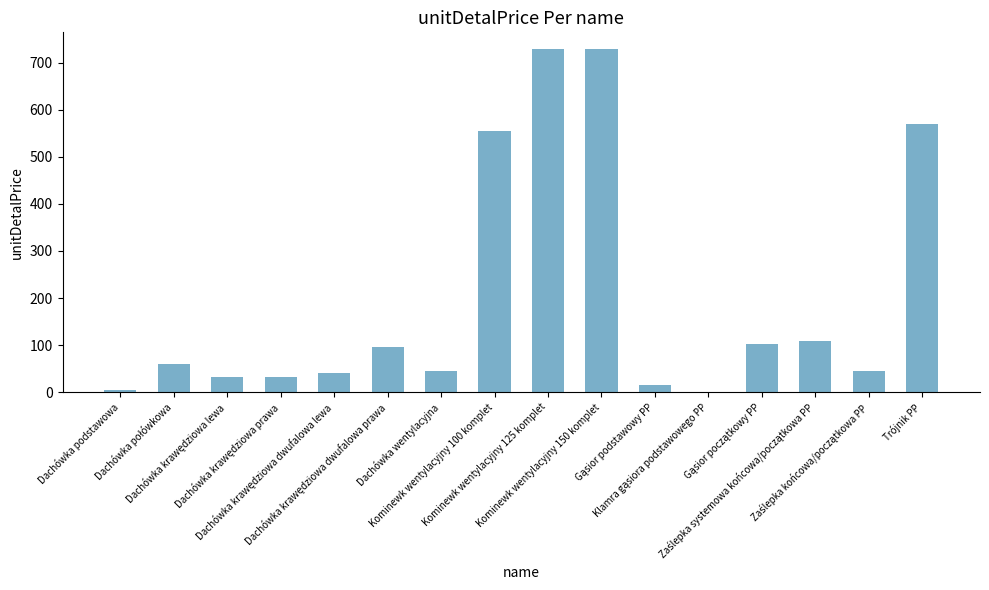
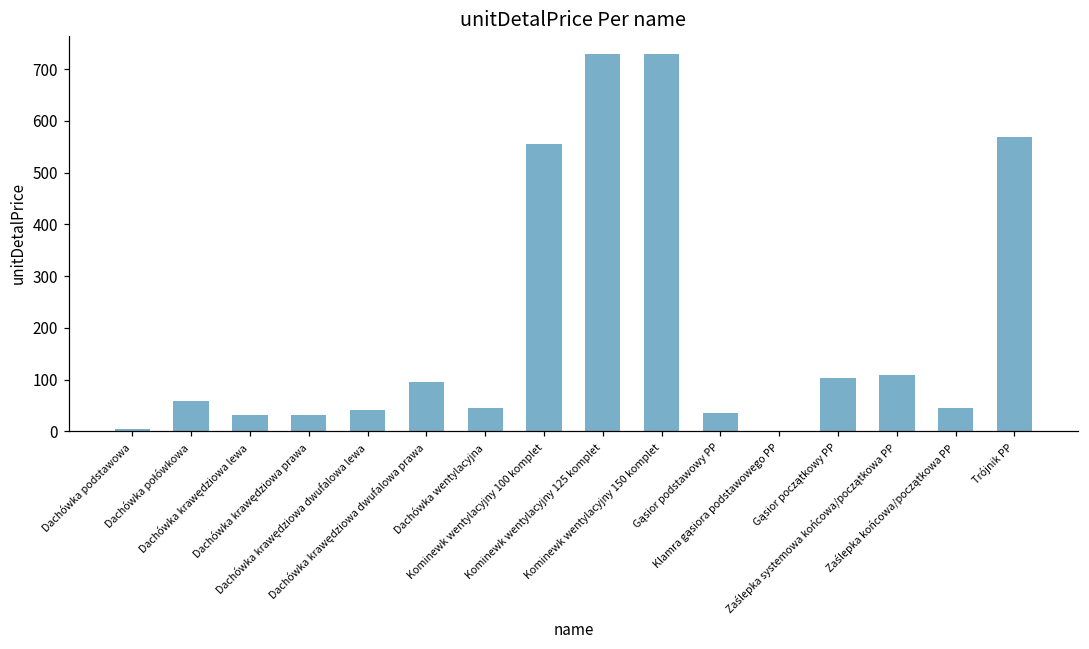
  {
    "Dachówka połówkowa": 60,
    "Dachówka krawędziowa lewa": 30,
    "Dachówka krawędziowa prawa": 30,
    "Dachówka krawędziowa dwufalowa lewa": 40,
    "Dachówka krawędziowa dwufalowa prawa": 100,
    "Dachówka wentylacyjna": 40,
    "Kominewk wentylacyjny 100 komplet": 560,
    "Kominewk wentylacyjny 125 komplet": 730,
    "Kominewk wentylacyjny 150 komplet": 730,
-   "Gąsior podstawowy PP": 20,
+   "Gąsior podstawowy PP": 40,
    "Gąsior początkowy PP": 100,
    "Zaślepka systemowa końcowa/początkowa PP": 110,
    "Zaślepka końcowa/początkowa PP": 50,
    "Trójnik PP": 570
  }
